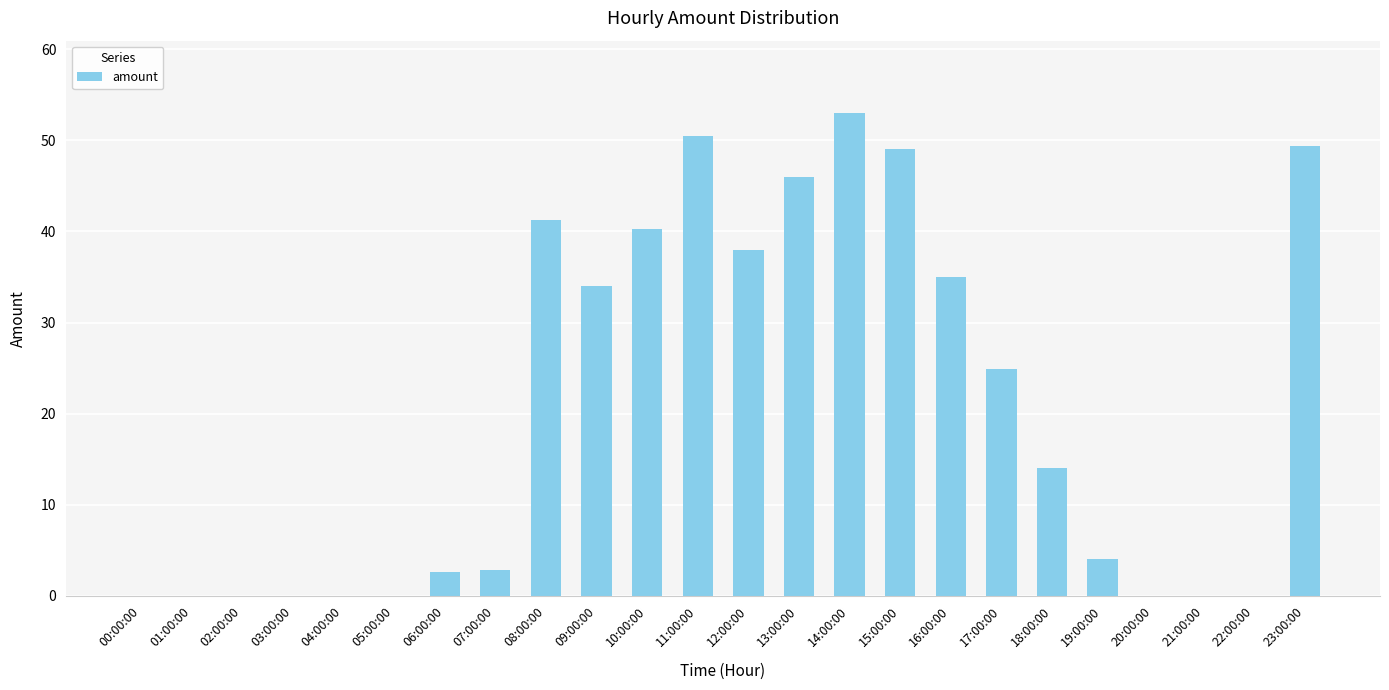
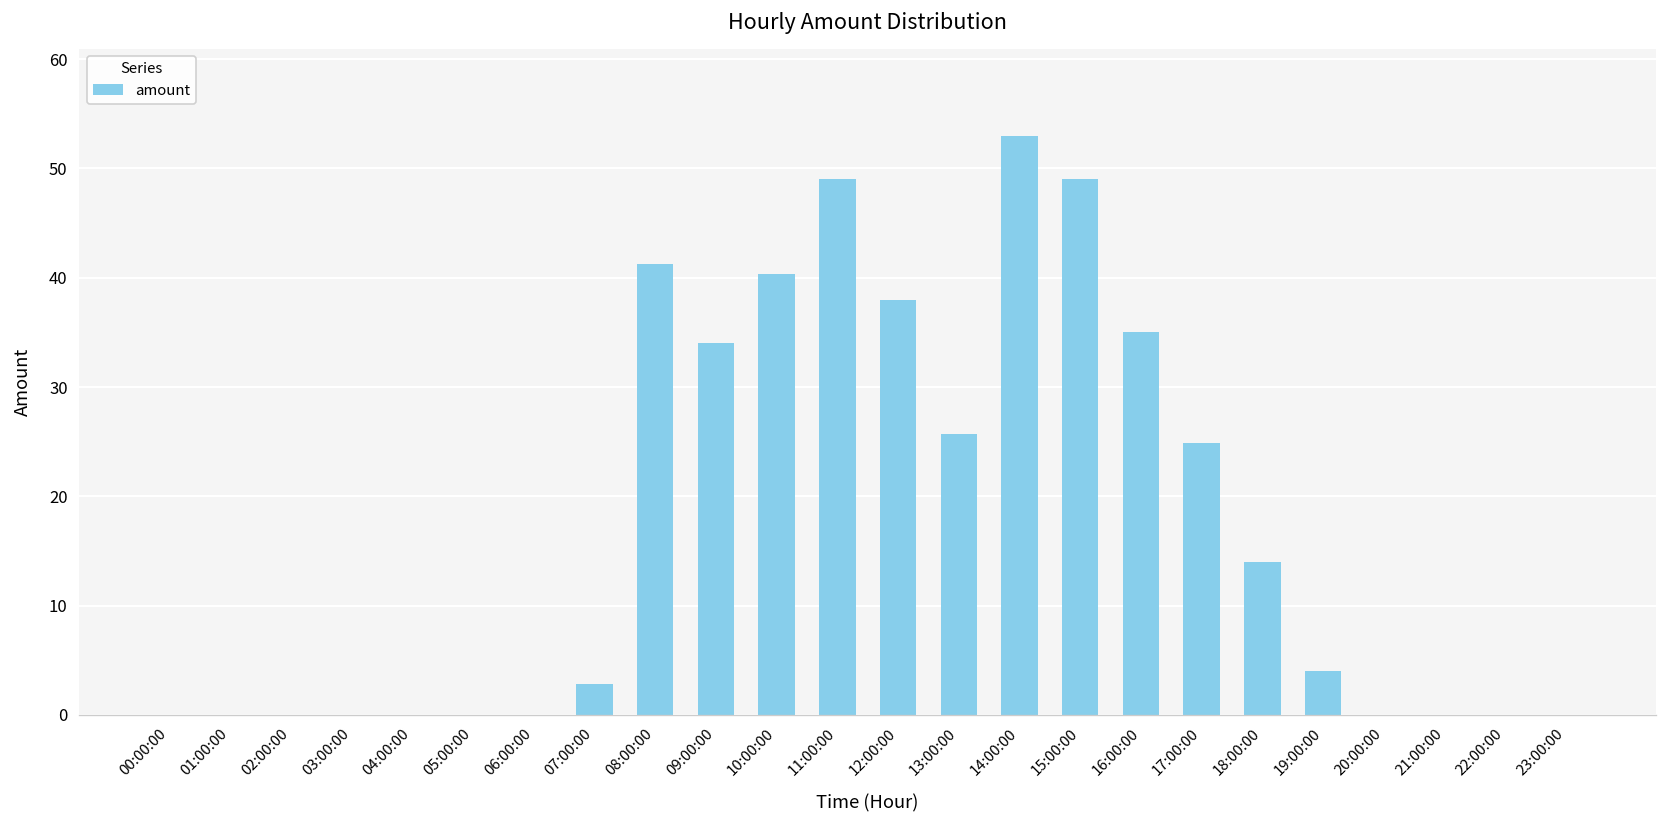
  {
    "00:00:00": 0,
    "01:00:00": 0,
    "02:00:00": 0,
    "03:00:00": 0,
    "04:00:00": 0,
    "05:00:00": 0,
-   "06:00:00": 3,
+   "06:00:00": 0,
    "07:00:00": 3,
    "08:00:00": 41,
    "09:00:00": 34,
    "10:00:00": 40,
-   "11:00:00": 51,
+   "11:00:00": 49,
    "12:00:00": 38,
-   "13:00:00": 46,
+   "13:00:00": 26,
    "14:00:00": 53,
    "15:00:00": 49,
    "16:00:00": 35,
    "17:00:00": 25,
    "18:00:00": 14,
    "19:00:00": 4,
    "20:00:00": 0,
    "21:00:00": 0,
    "22:00:00": 0,
-   "23:00:00": 49
+   "23:00:00": 0
  }
